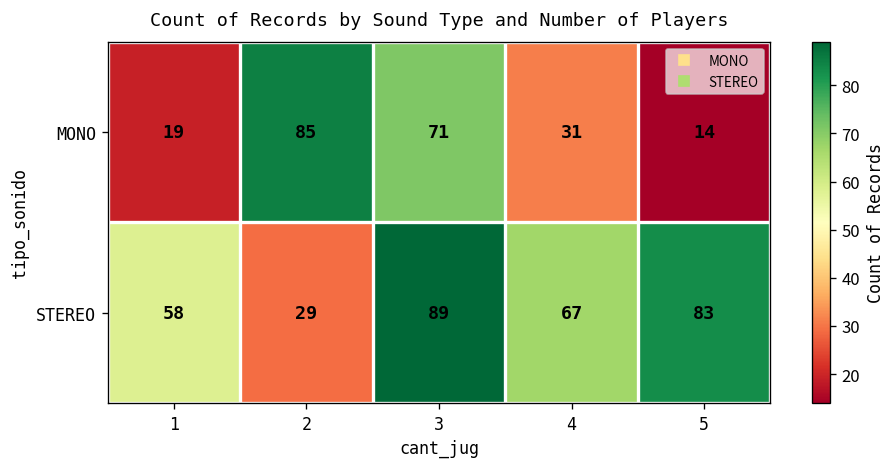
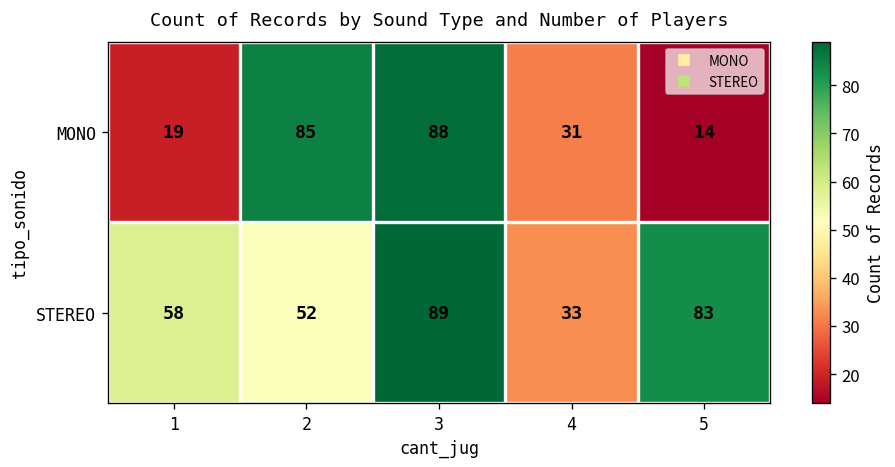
  {
    "MONO": {
      "1": 19,
      "2": 85,
-     "3": 71,
+     "3": 88,
      "4": 31,
      "5": 14
    },
    "STEREO": {
      "1": 58,
-     "2": 29,
+     "2": 52,
      "3": 89,
-     "4": 67,
+     "4": 33,
      "5": 83
    }
  }
